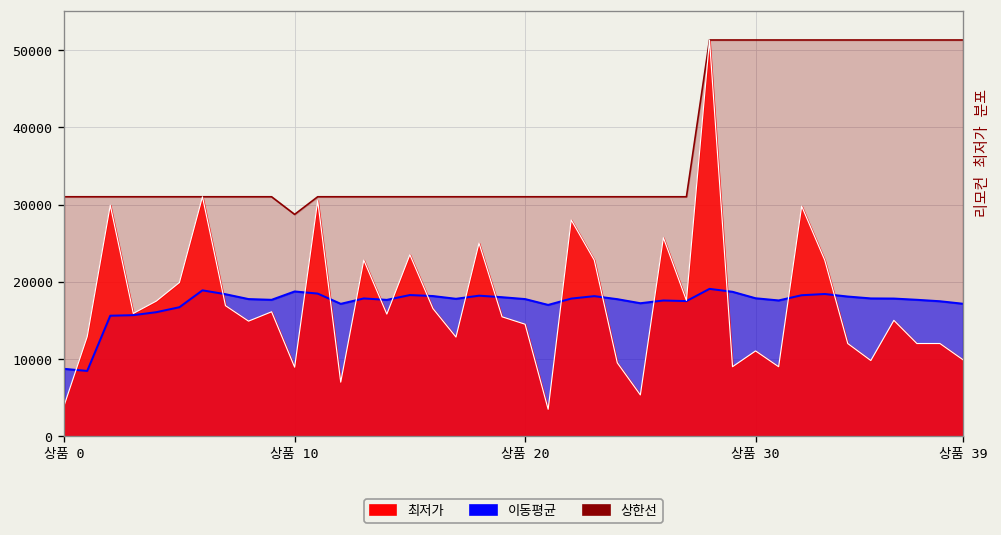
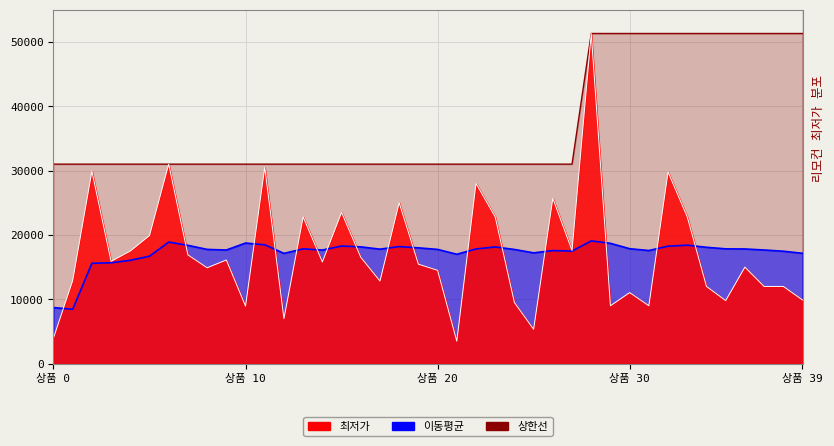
  {
    "상한선": {
      "상품 0": 31000,
-     "상품 10": 29000,
+     "상품 10": 31000,
      "상품 20": 31000,
      "상품 30": 51000,
      "상품 39": 51000
    },
    "이동평균": {
      "상품 0": 9000,
      "상품 10": 19000,
      "상품 20": 18000,
      "상품 30": 18000,
      "상품 39": 17000
    },
    "최저가": {
      "상품 0": 4000,
      "상품 10": 9000,
      "상품 20": 15000,
      "상품 30": 11000,
      "상품 39": 10000
    }
  }
